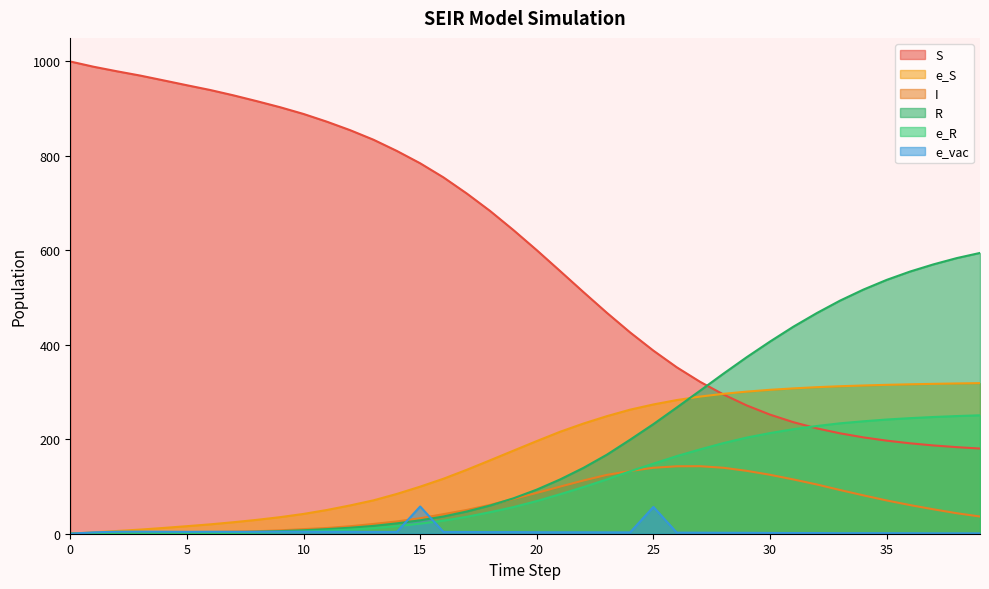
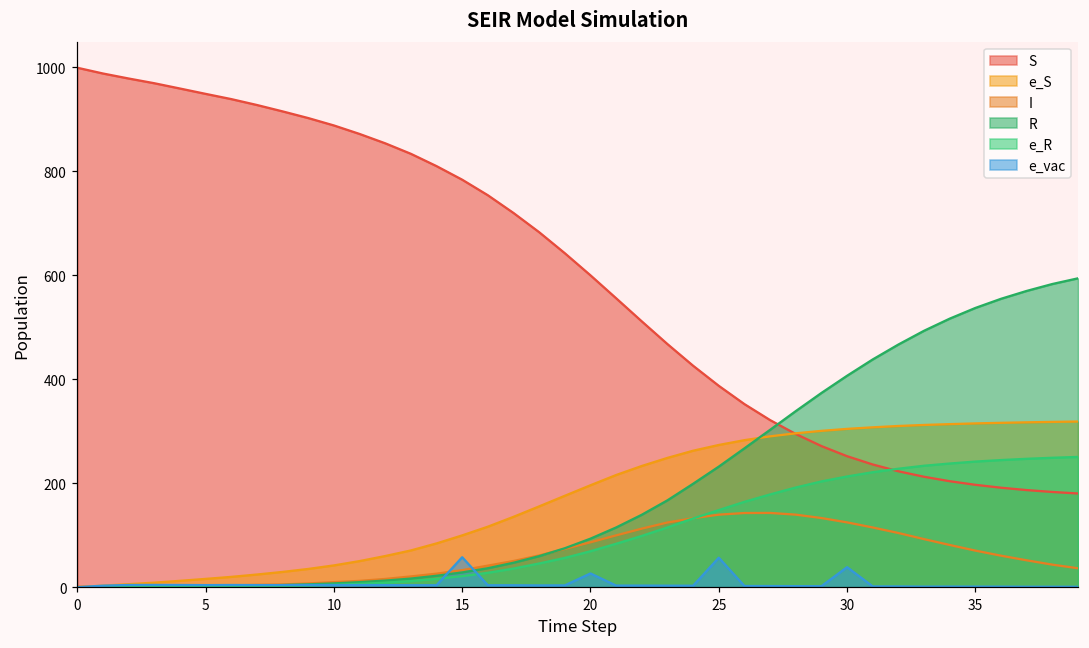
  {
    "e_vac": {
      "15": 60,
-     "20": 0,
+     "20": 30,
      "25": 60,
-     "30": 0,
+     "30": 40,
      "35": 0
    }
  }
